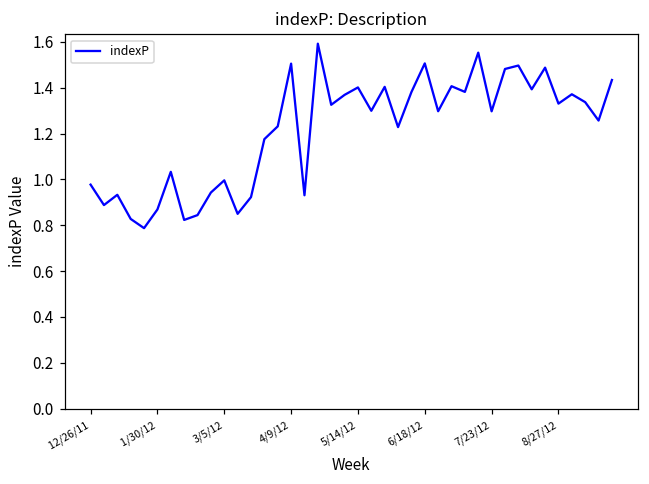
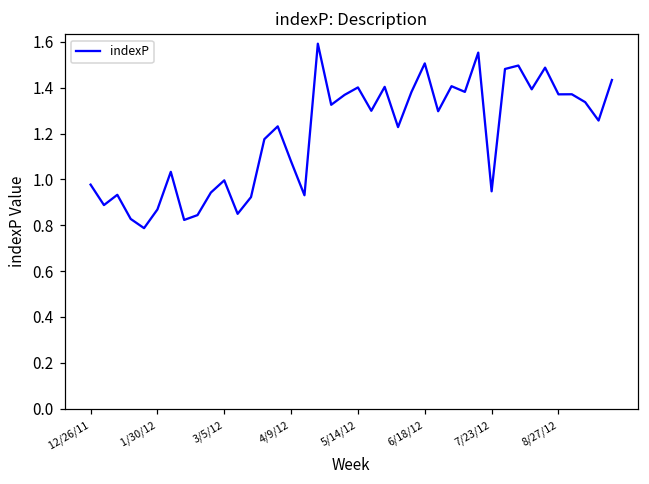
  {
    "12/26/11": 0.98,
    "1/30/12": 0.87,
    "3/5/12": 1.00,
-   "4/9/12": 1.51,
+   "4/9/12": 1.08,
    "5/14/12": 1.40,
    "6/18/12": 1.51,
-   "7/23/12": 1.30,
-   "8/27/12": 1.33
+   "7/23/12": 0.95,
+   "8/27/12": 1.37
  }
